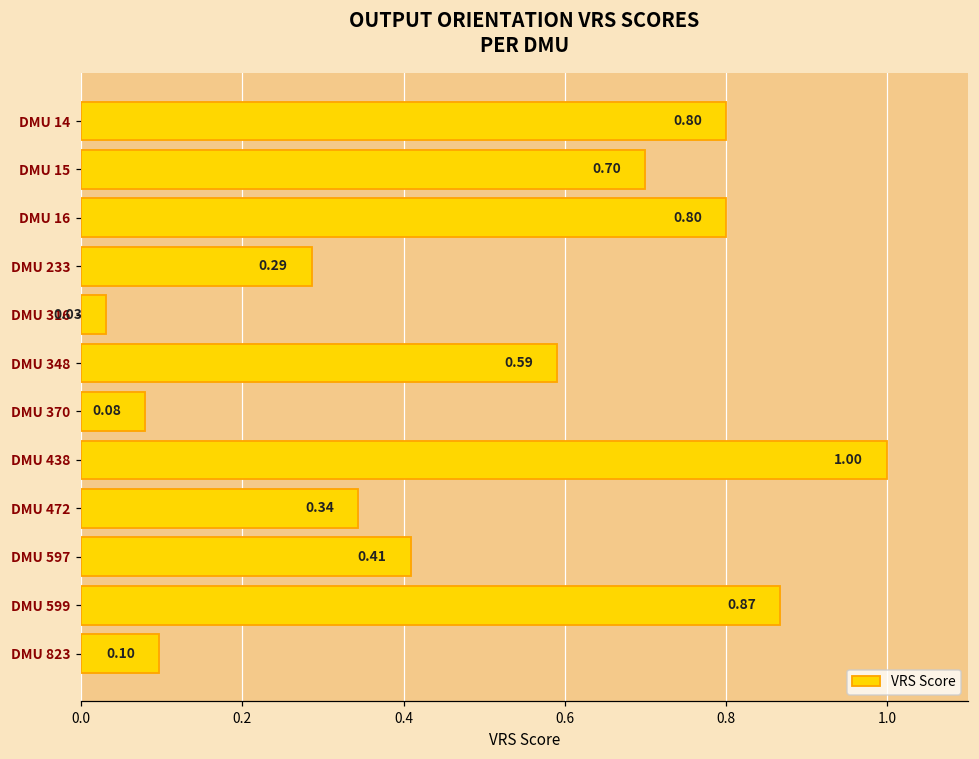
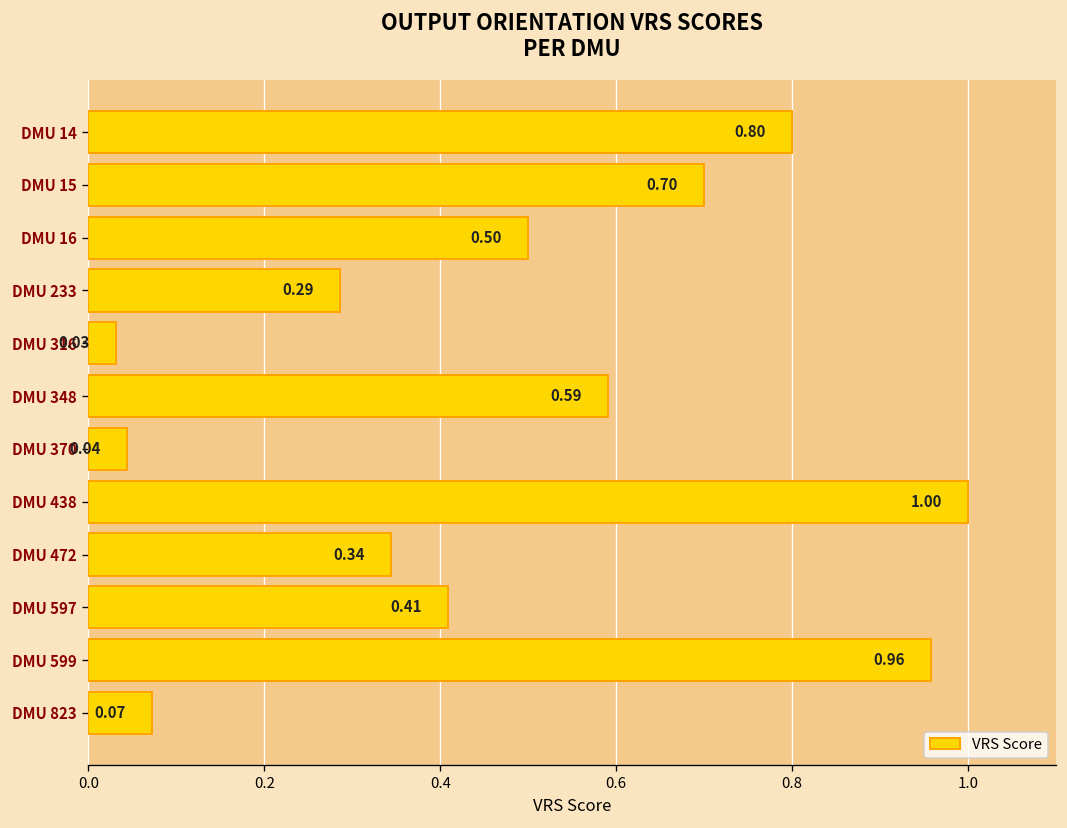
  {
    "DMU 14": 0.80,
    "DMU 15": 0.70,
-   "DMU 16": 0.80,
+   "DMU 16": 0.50,
    "DMU 233": 0.29,
    "DMU 316": 0.03,
    "DMU 348": 0.59,
-   "DMU 370": 0.08,
+   "DMU 370": 0.04,
    "DMU 438": 1.00,
    "DMU 472": 0.34,
    "DMU 597": 0.41,
-   "DMU 599": 0.87,
-   "DMU 823": 0.10
+   "DMU 599": 0.96,
+   "DMU 823": 0.07
  }
